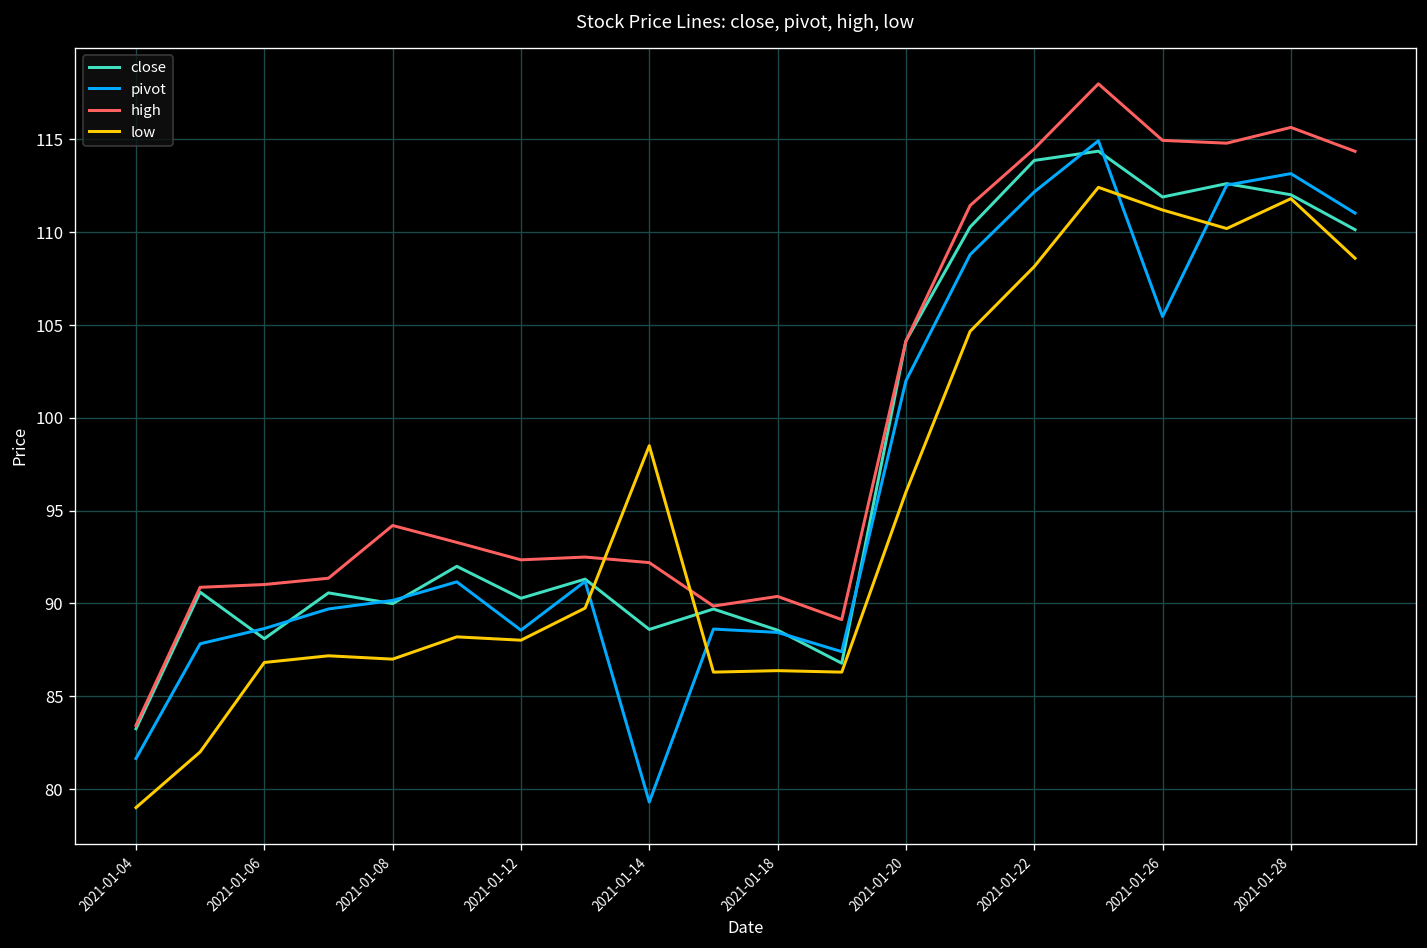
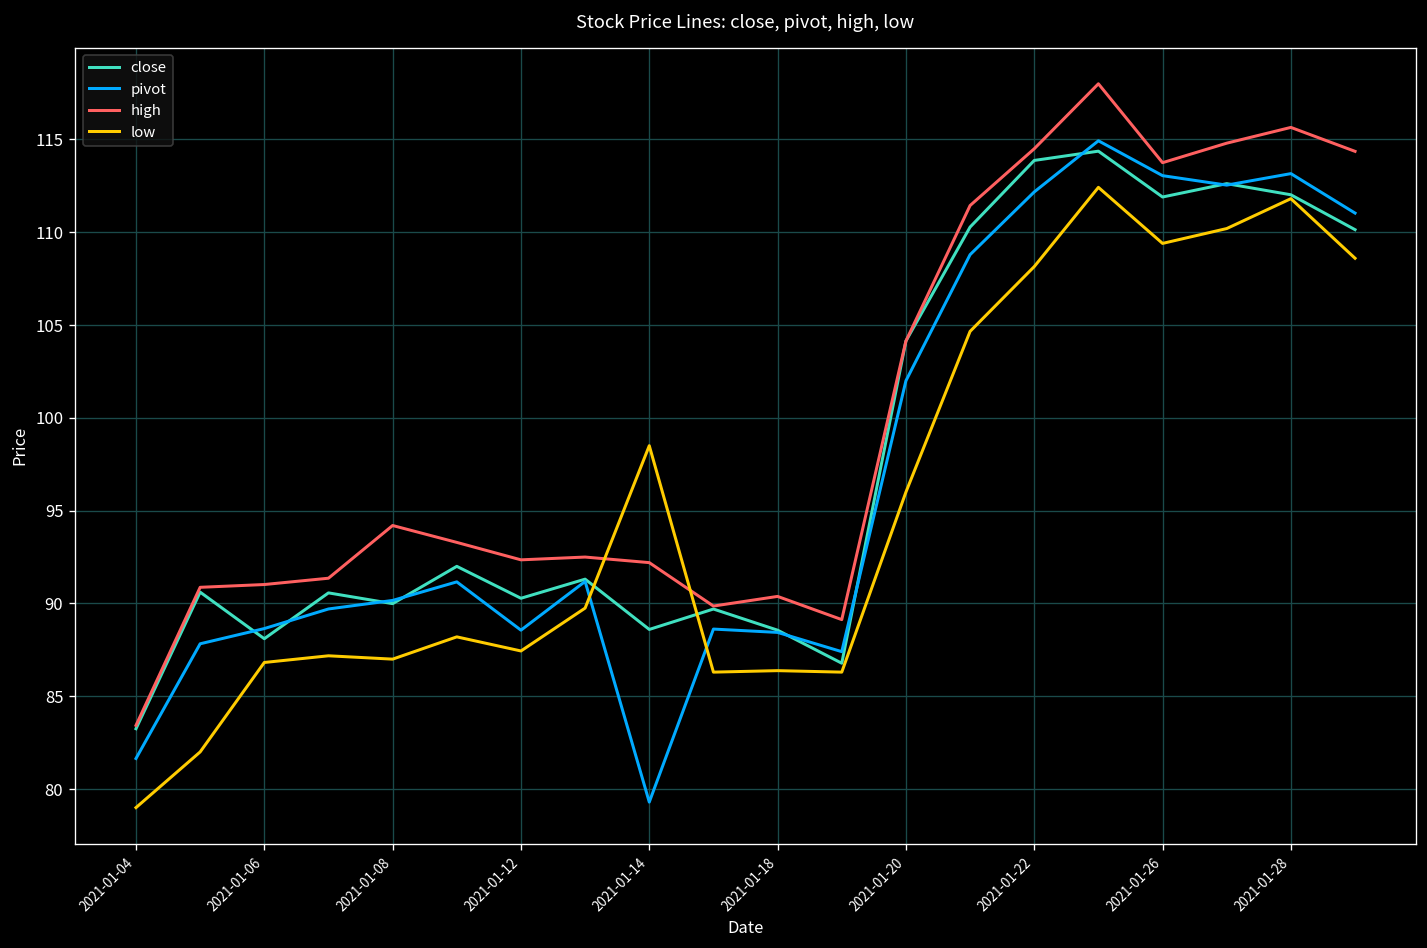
  {
    "close": {
      "2021-01-04": 83.3,
      "2021-01-06": 88.1,
      "2021-01-08": 90.0,
      "2021-01-12": 90.3,
      "2021-01-14": 88.6,
      "2021-01-22": 113.9,
      "2021-01-26": 111.9,
      "2021-01-28": 112.0
    },
    "pivot": {
      "2021-01-04": 81.6,
      "2021-01-06": 88.6,
      "2021-01-08": 90.2,
      "2021-01-12": 88.6,
      "2021-01-14": 79.3,
      "2021-01-20": 102.0,
      "2021-01-22": 112.2,
-     "2021-01-26": 105.5,
+     "2021-01-26": 113.1,
      "2021-01-28": 113.2
    },
    "high": {
      "2021-01-04": 83.4,
      "2021-01-06": 91.0,
      "2021-01-08": 94.2,
      "2021-01-12": 92.4,
      "2021-01-14": 92.2,
      "2021-01-18": 90.4,
      "2021-01-22": 114.5,
-     "2021-01-26": 115.0,
+     "2021-01-26": 113.8,
      "2021-01-28": 115.7
    },
    "low": {
      "2021-01-04": 79.0,
      "2021-01-06": 86.8,
      "2021-01-08": 87.0,
-     "2021-01-12": 88.0,
+     "2021-01-12": 87.4,
      "2021-01-14": 98.5,
      "2021-01-18": 86.4,
      "2021-01-20": 96.0,
      "2021-01-22": 108.2,
-     "2021-01-26": 111.2,
+     "2021-01-26": 109.4,
      "2021-01-28": 111.8
    }
  }
